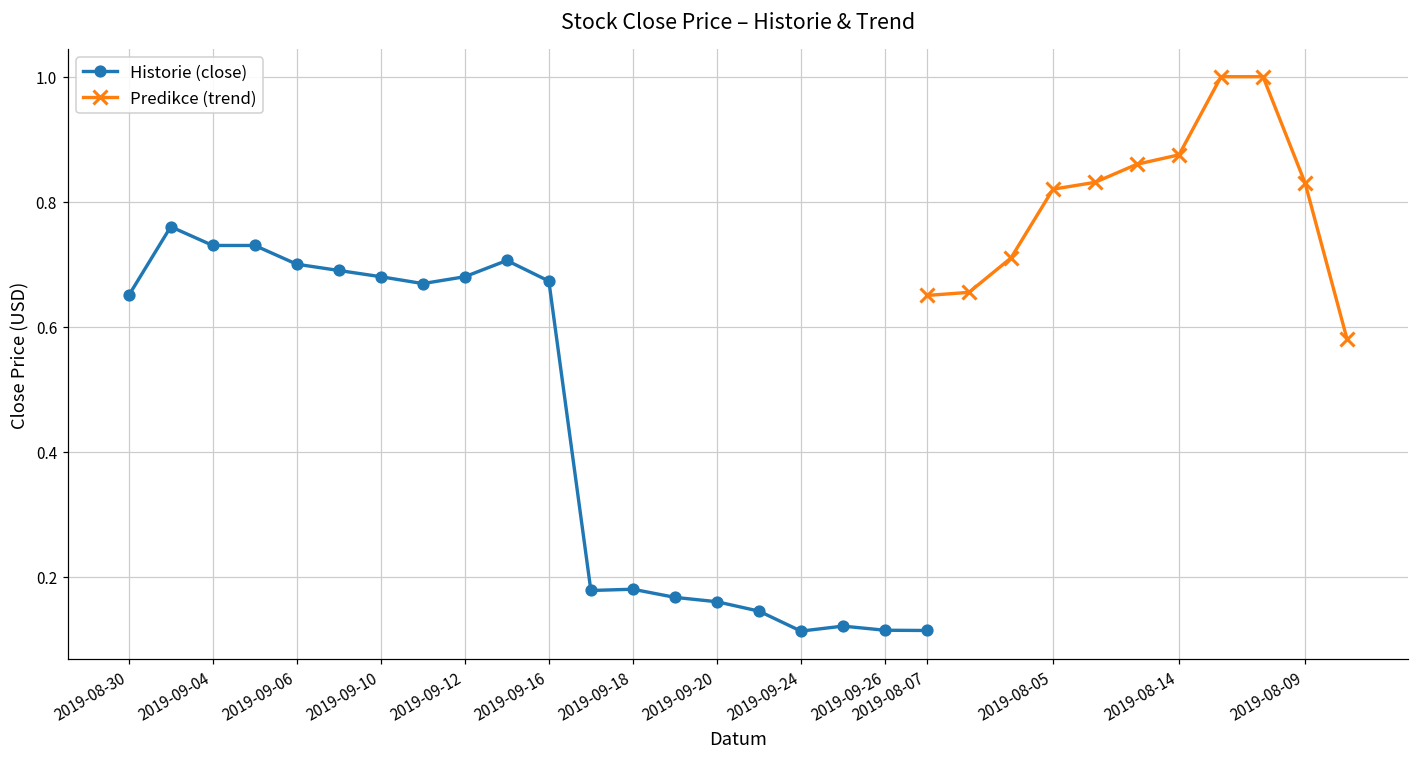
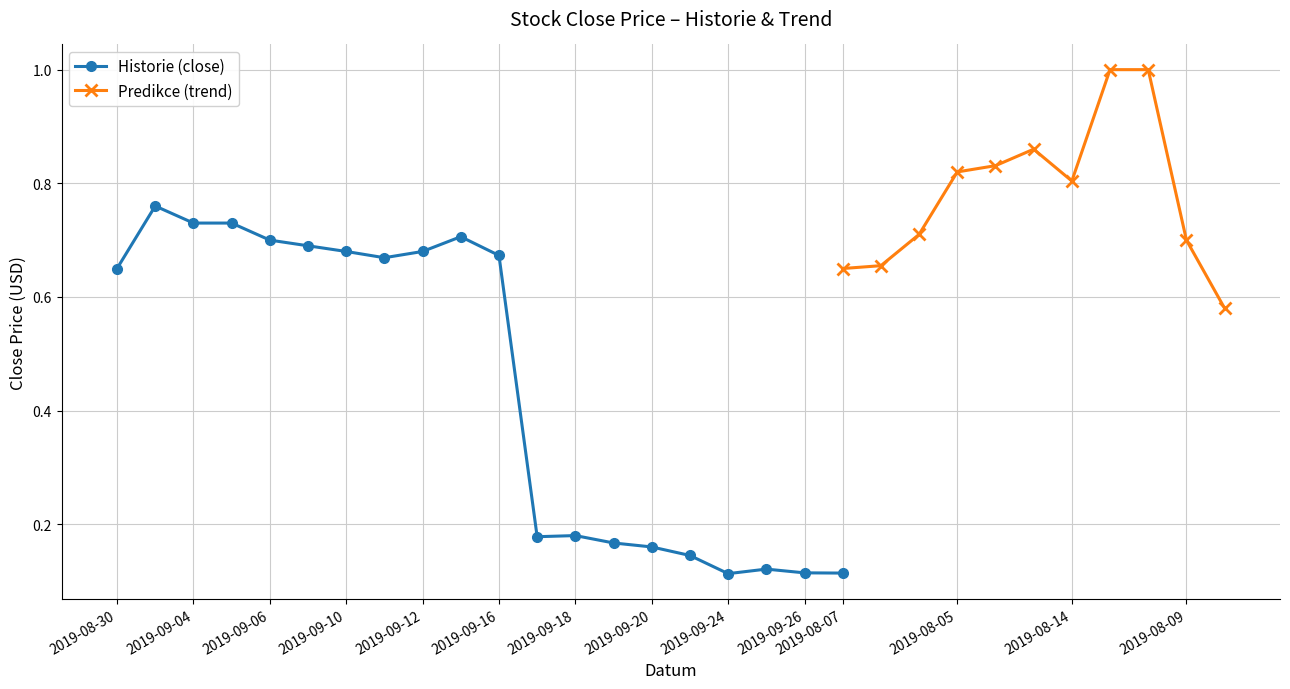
  {
    "Historie (close)": {
      "2019-08-30": 0.65,
      "2019-08-07": 0.11
    },
    "Predikce (trend)": {
      "2019-08-07": 0.65,
      "2019-08-05": 0.82,
-     "2019-08-14": 0.88,
-     "2019-08-09": 0.83
+     "2019-08-14": 0.80,
+     "2019-08-09": 0.70
    }
  }
